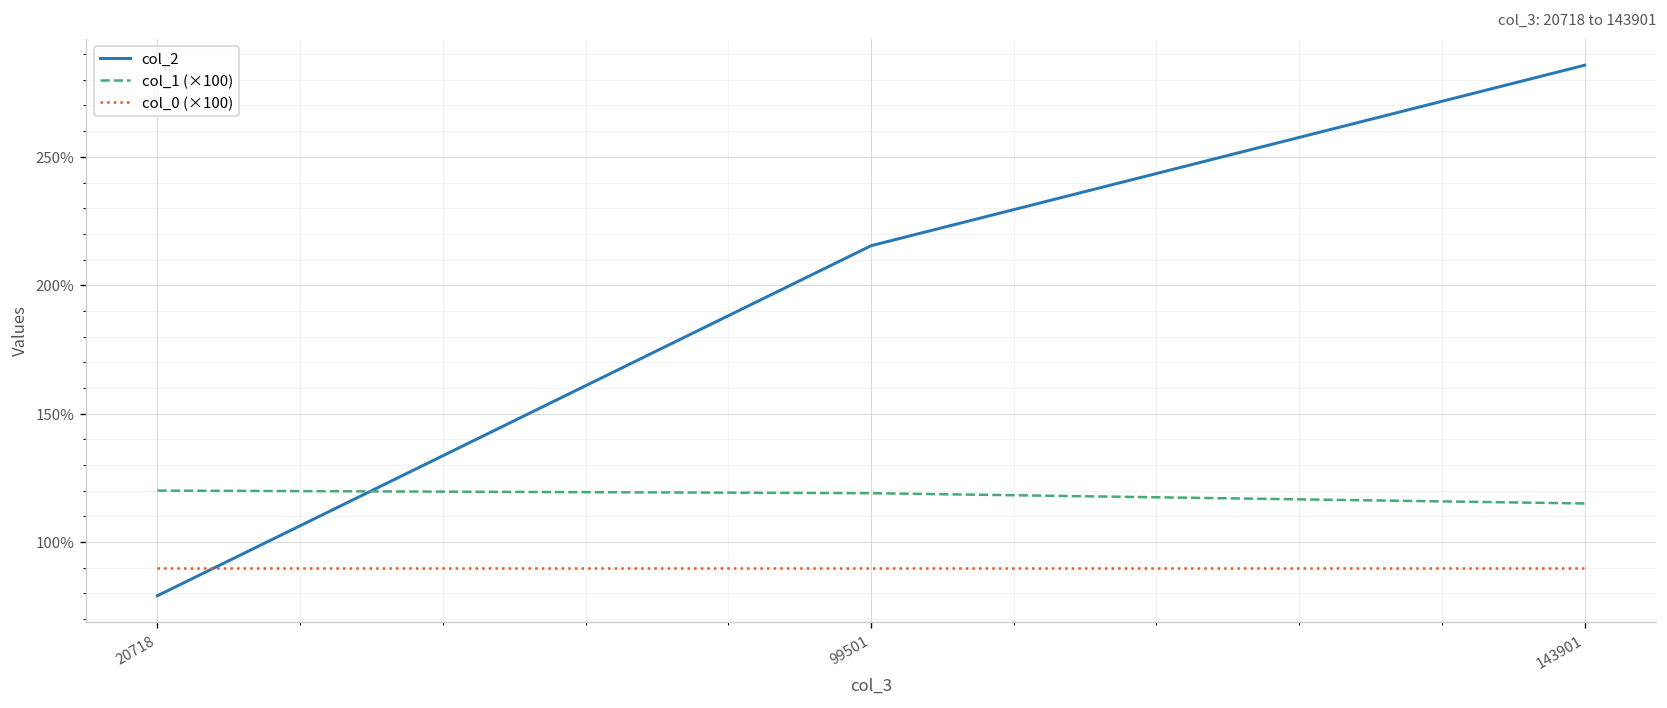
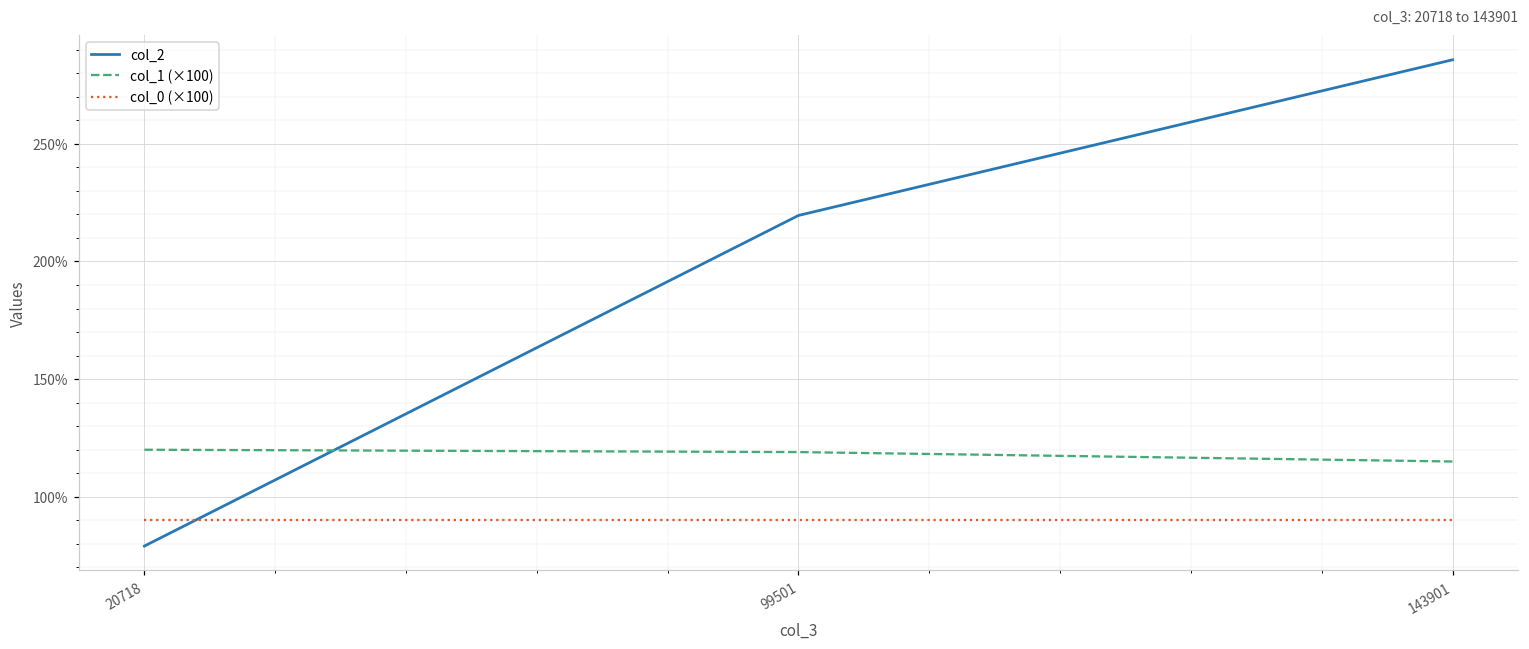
  {
    "col_2": {
      "20718": "79%",
-     "99501": "215%",
+     "99501": "220%",
      "143901": "286%"
    },
    "col_1 (×100)": {
      "20718": "120%",
      "99501": "119%",
      "143901": "115%"
    },
    "col_0 (×100)": {
      "20718": "90%",
      "99501": "90%",
      "143901": "90%"
    }
  }
